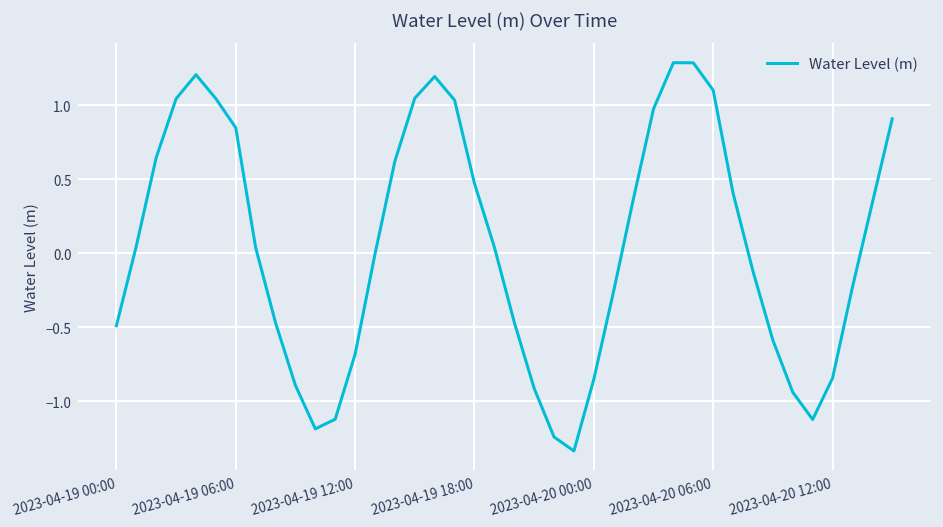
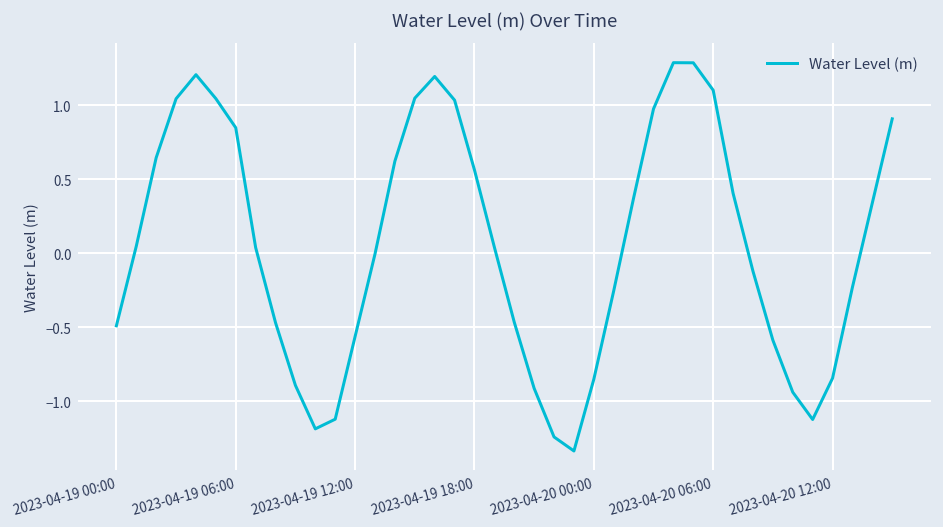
  {
    "2023-04-19 00:00": -0.49,
    "2023-04-19 06:00": 0.85,
-   "2023-04-19 12:00": -0.68,
-   "2023-04-19 18:00": 0.47,
+   "2023-04-19 12:00": -0.56,
+   "2023-04-19 18:00": 0.56,
    "2023-04-20 00:00": -0.85,
    "2023-04-20 06:00": 1.10,
    "2023-04-20 12:00": -0.84
  }
